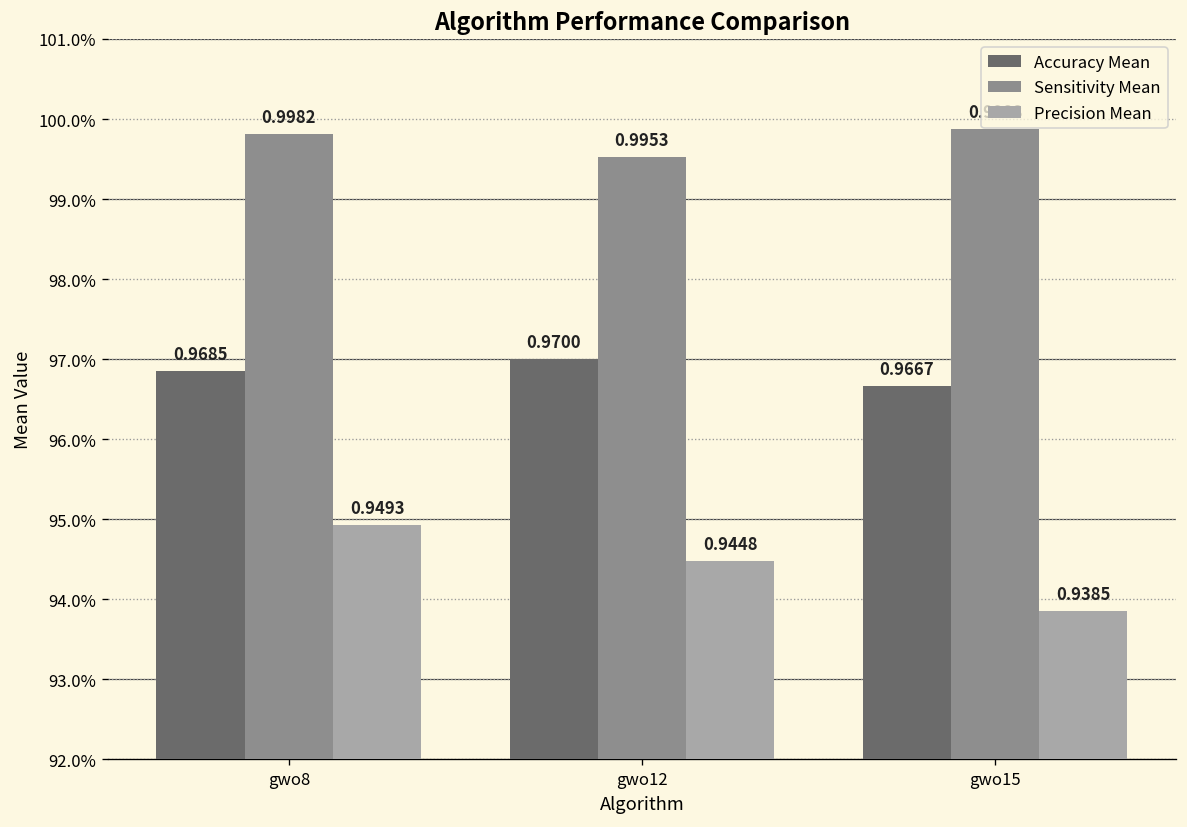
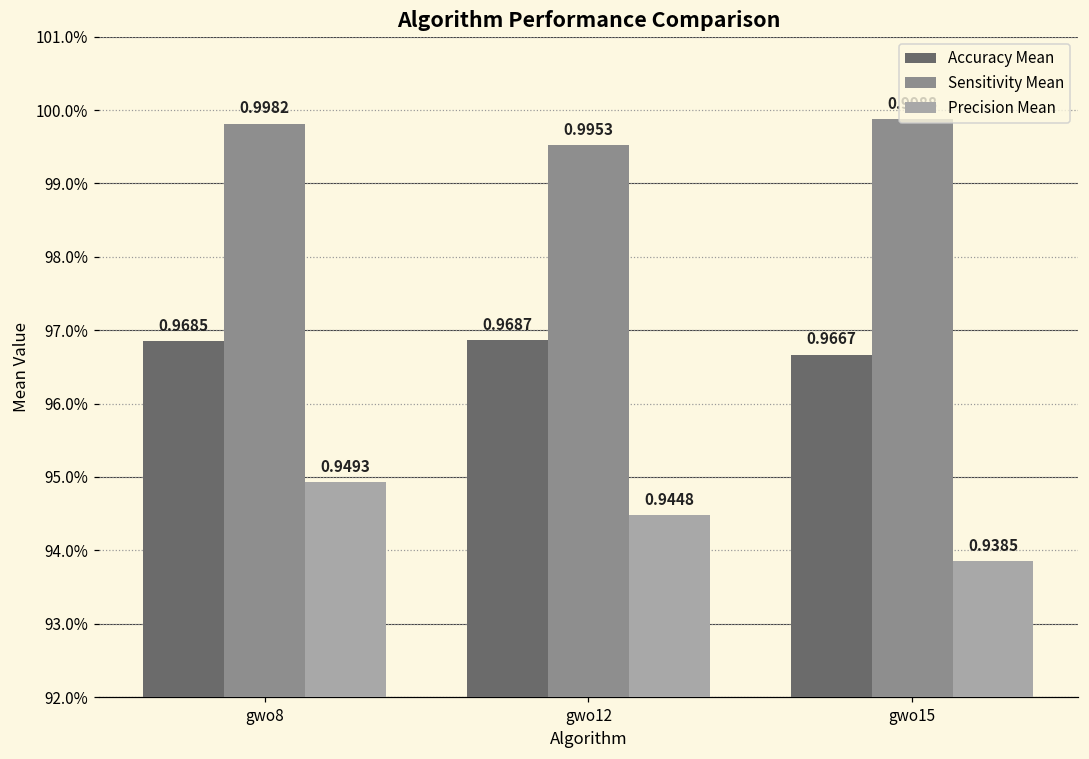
  {
    "Accuracy Mean": {
      "gwo8": 0.9685,
-     "gwo12": 0.9700,
+     "gwo12": 0.9687,
      "gwo15": 0.9667
    }
  }
